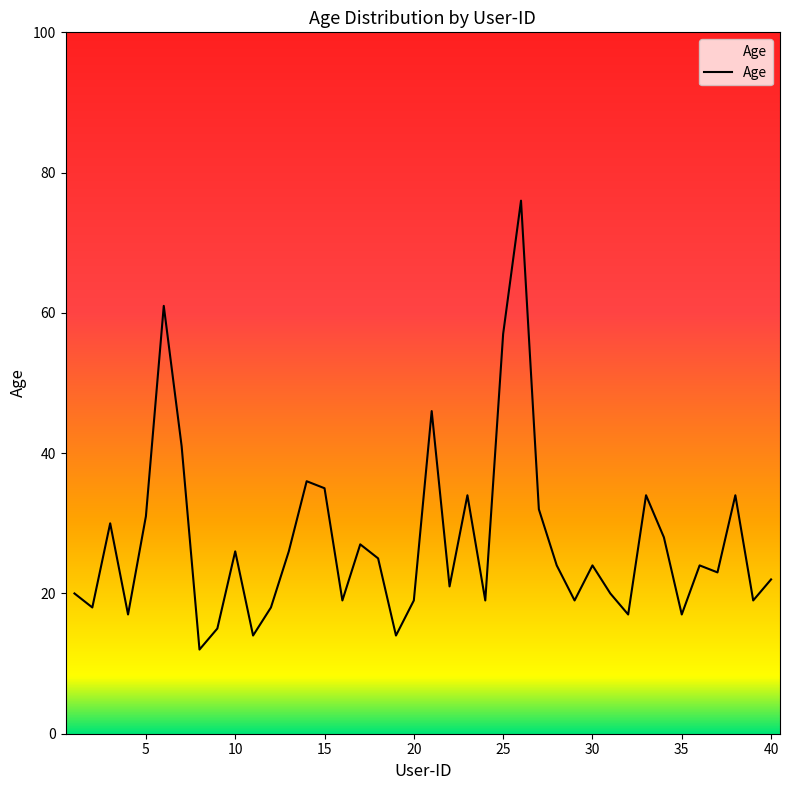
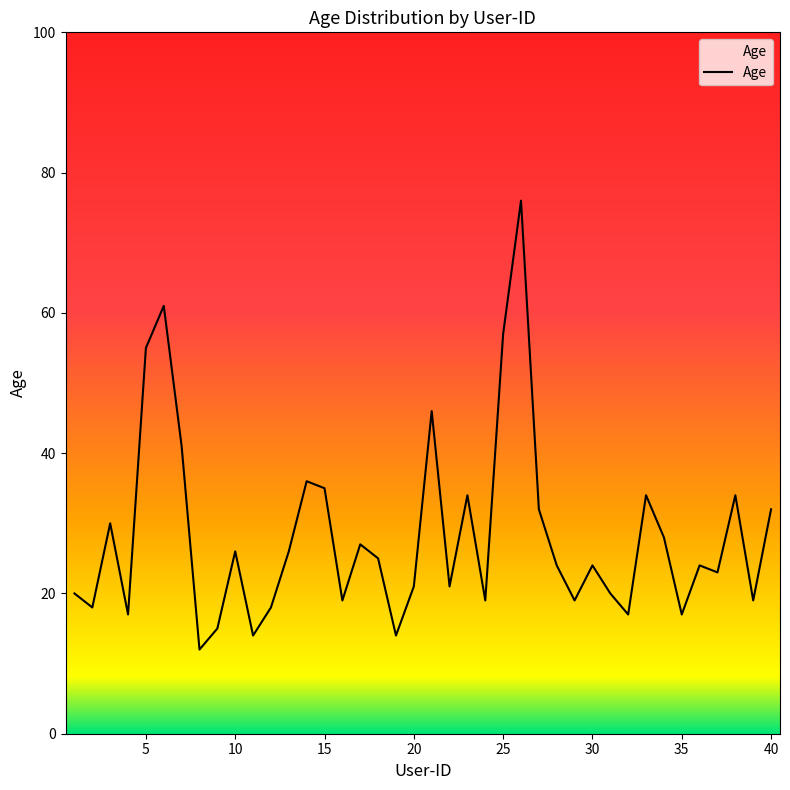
  {
-   "5": 31,
+   "5": 55,
    "10": 26,
    "15": 35,
-   "20": 19,
+   "20": 21,
    "25": 57,
    "30": 24,
    "35": 17,
-   "40": 22
+   "40": 32
  }
